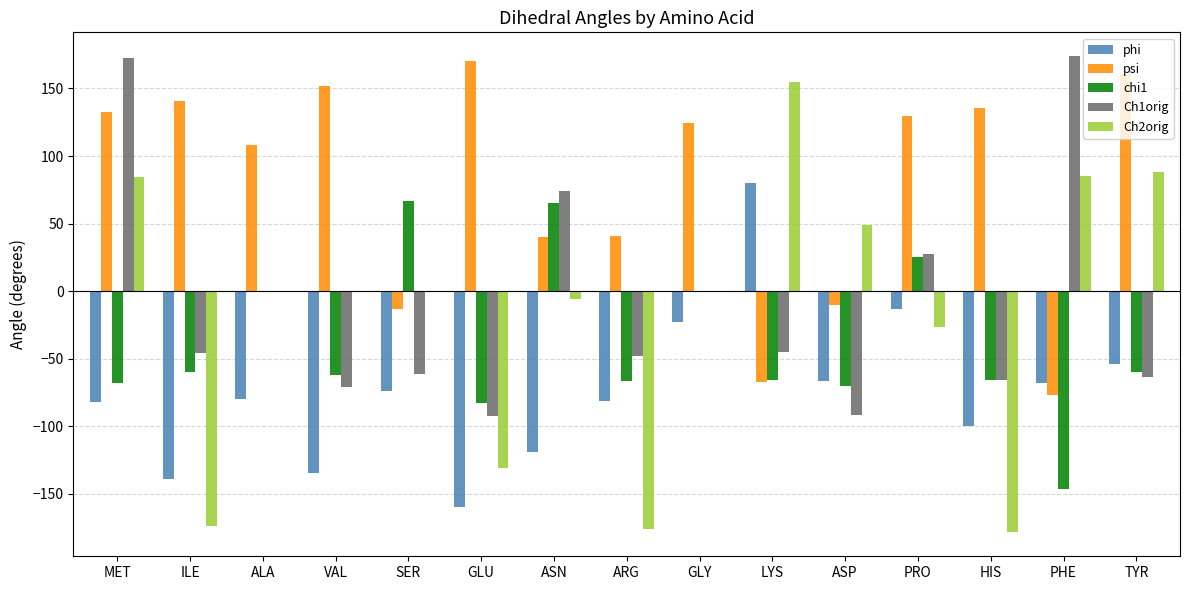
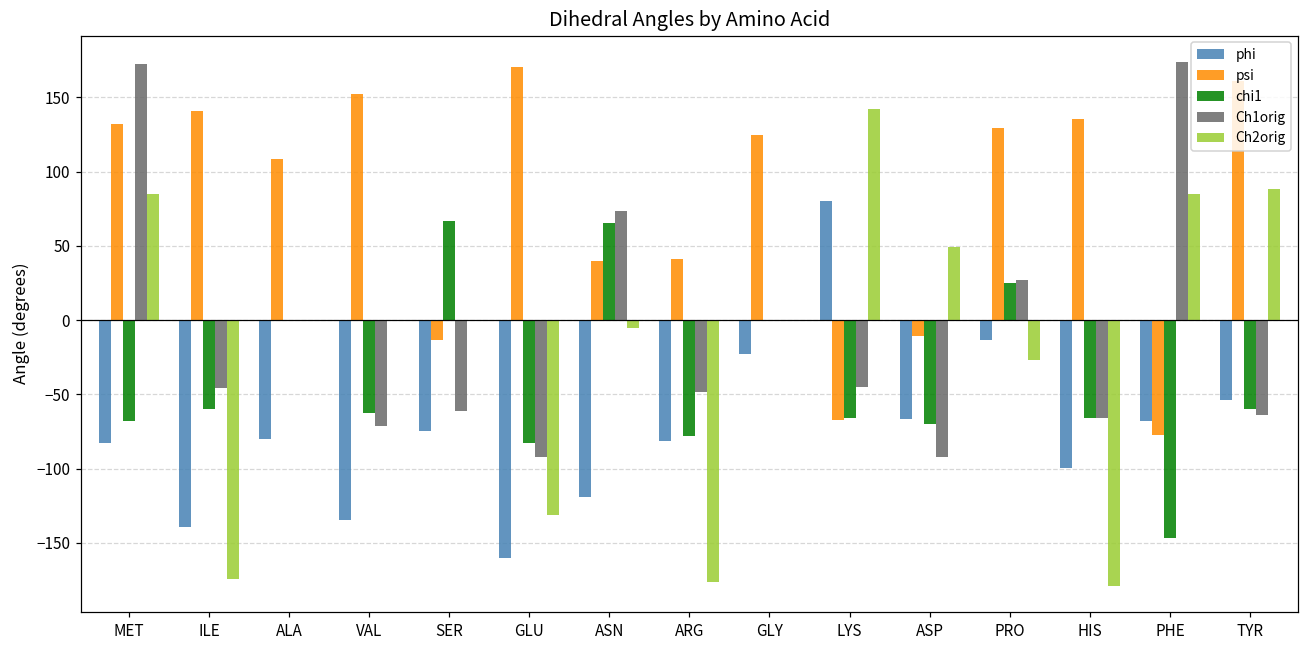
  {
    "phi": {
      "MET": -82,
      "ILE": -139,
      "ALA": -80,
      "VAL": -134,
      "SER": -74,
      "GLU": -160,
      "ASN": -119,
      "ARG": -81,
      "GLY": -23,
      "LYS": 80,
      "ASP": -67,
      "PRO": -14,
      "HIS": -100,
      "PHE": -68,
      "TYR": -54
    },
    "psi": {
      "MET": 132,
      "ILE": 141,
      "ALA": 108,
      "VAL": 152,
      "SER": -13,
      "GLU": 170,
      "ASN": 40,
      "ARG": 41,
      "GLY": 125,
      "LYS": -67,
      "ASP": -11,
      "PRO": 129,
      "HIS": 135,
      "PHE": -77
    },
    "chi1": {
      "MET": -68,
      "ILE": -60,
      "ALA": 0,
      "VAL": -62,
      "SER": 67,
      "GLU": -83,
      "ASN": 65,
-     "ARG": -66,
+     "ARG": -78,
      "GLY": 0,
      "LYS": -66,
      "ASP": -70,
      "PRO": 25,
      "HIS": -66,
      "PHE": -147,
      "TYR": -60
    },
    "Ch1orig": {
      "MET": 173,
      "ILE": -46,
      "ALA": 0,
      "VAL": -71,
      "SER": -61,
      "GLU": -92,
      "ASN": 74,
      "ARG": -48,
      "GLY": 0,
      "LYS": -45,
      "ASP": -92,
      "PRO": 27,
      "HIS": -66,
      "PHE": 174,
      "TYR": -64
    },
    "Ch2orig": {
      "MET": 85,
      "ILE": -174,
      "ALA": 0,
      "VAL": 0,
      "SER": 0,
      "GLU": -131,
      "ASN": -6,
      "ARG": -176,
      "GLY": 0,
-     "LYS": 155,
+     "LYS": 142,
      "ASP": 49,
      "PRO": -27,
      "HIS": -179,
      "PHE": 85,
      "TYR": 88
    }
  }
